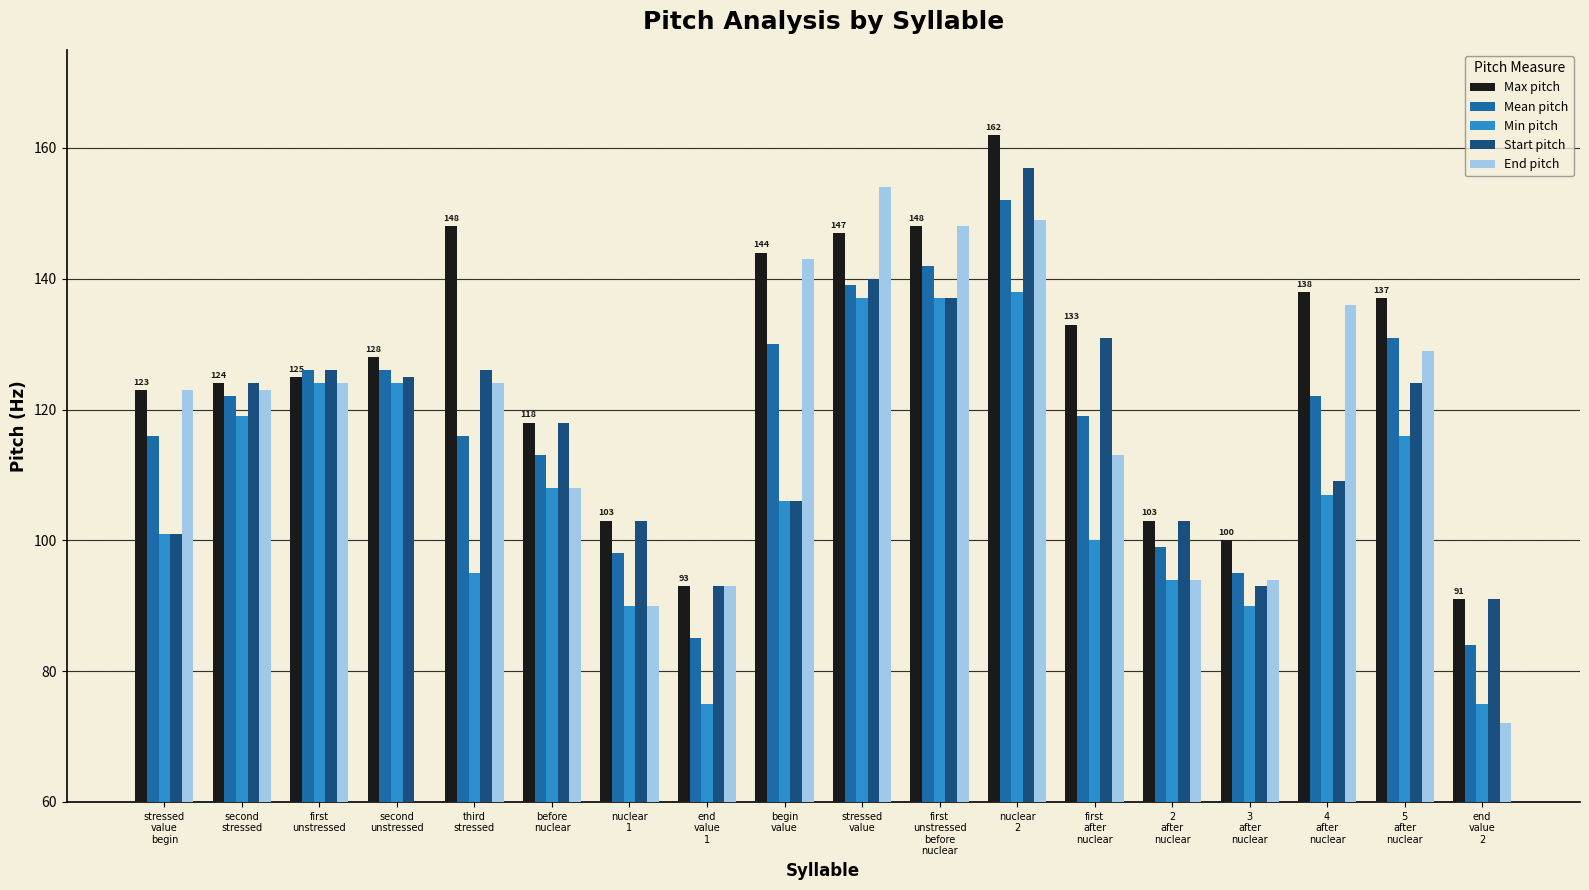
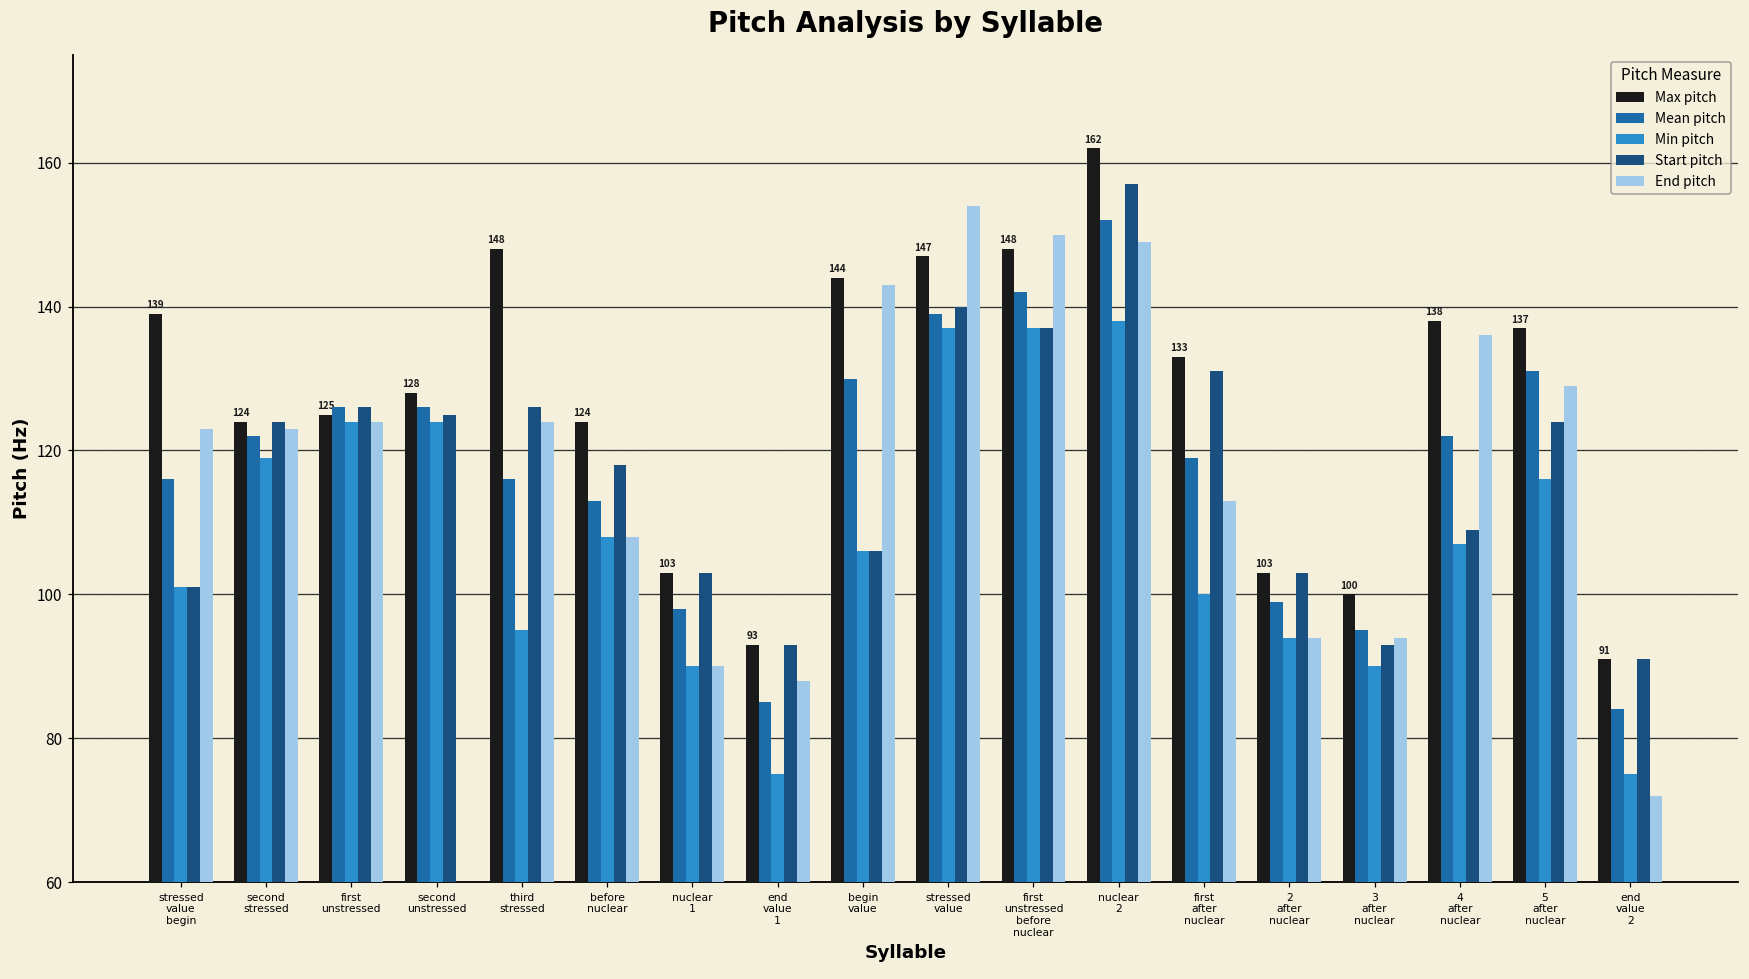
  {
    "Max pitch": {
-     "stressed value begin": 123,
+     "stressed value begin": 139,
      "second stressed": 124,
      "first unstressed": 125,
      "second unstressed": 128,
      "third stressed": 148,
-     "before nuclear": 118,
+     "before nuclear": 124,
      "nuclear 1": 103,
      "end value 1": 93,
      "begin value": 144,
      "stressed value": 147,
      "first unstressed before nuclear": 148,
      "nuclear 2": 162,
      "first after nuclear": 133,
      "2 after nuclear": 103,
      "3 after nuclear": 100,
      "4 after nuclear": 138,
      "5 after nuclear": 137,
      "end value 2": 91
    },
    "End pitch": {
      "stressed value begin": 123,
      "second stressed": 123,
      "first unstressed": 124,
      "before nuclear": 108,
      "nuclear 1": 90,
-     "end value 1": 93,
+     "end value 1": 88,
      "begin value": 143,
      "stressed value": 154,
-     "first unstressed before nuclear": 148,
+     "first unstressed before nuclear": 150,
      "nuclear 2": 149,
      "first after nuclear": 113,
      "2 after nuclear": 94,
      "3 after nuclear": 94,
      "4 after nuclear": 136,
      "5 after nuclear": 129,
      "end value 2": 72
    }
  }
